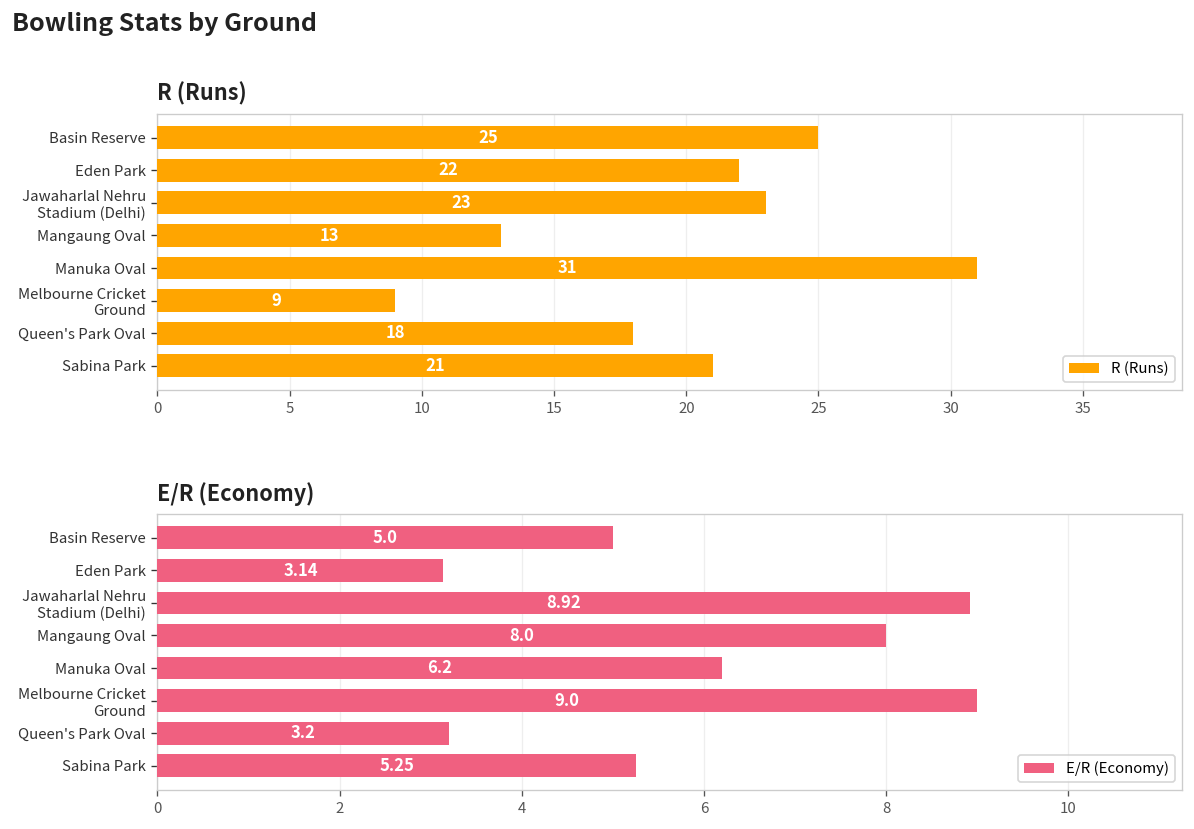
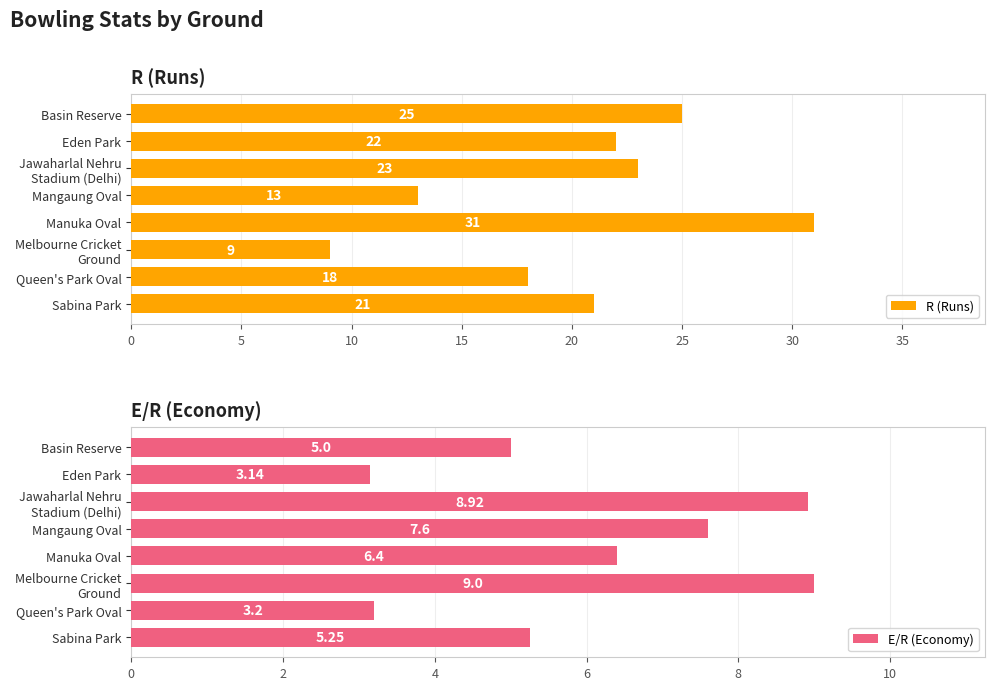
  {
    "R (Runs)": {
      "Basin Reserve": 25,
      "Eden Park": 22,
      "Jawaharlal Nehru Stadium (Delhi)": 23,
      "Mangaung Oval": 13,
      "Manuka Oval": 31,
      "Melbourne Cricket Ground": 9,
      "Queen's Park Oval": 18,
      "Sabina Park": 21
    },
    "E/R (Economy)": {
      "Basin Reserve": 5.0,
      "Eden Park": 3.14,
      "Jawaharlal Nehru Stadium (Delhi)": 8.92,
-     "Mangaung Oval": 8.0,
-     "Manuka Oval": 6.2,
+     "Mangaung Oval": 7.6,
+     "Manuka Oval": 6.4,
      "Melbourne Cricket Ground": 9.0,
      "Queen's Park Oval": 3.2,
      "Sabina Park": 5.25
    }
  }
